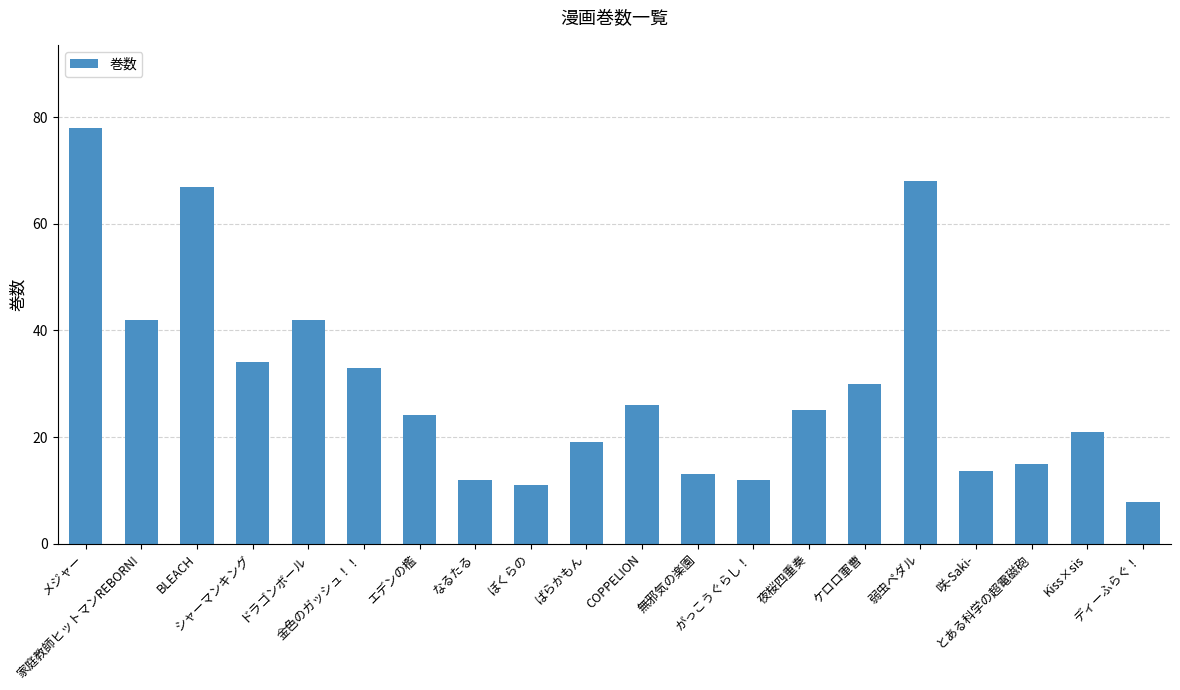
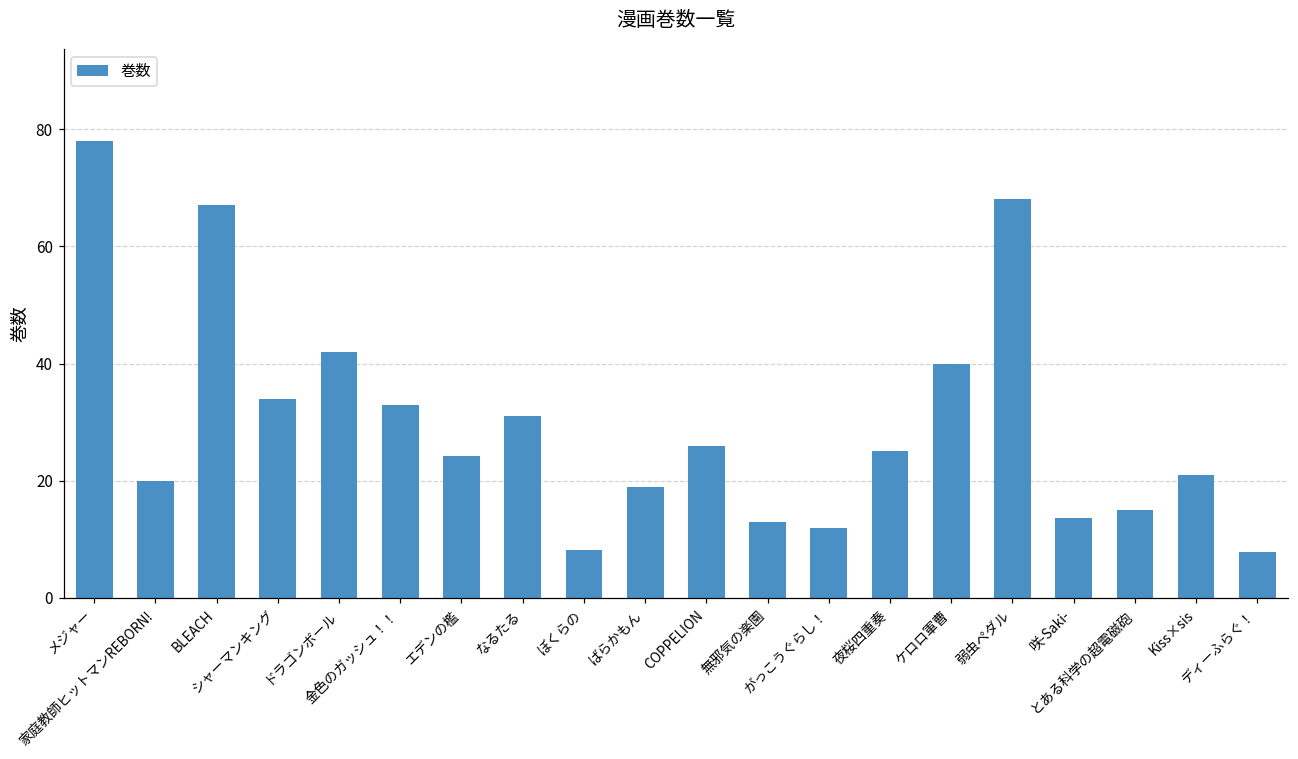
  {
    "メジャー": 78,
-   "家庭教師ヒットマンREBORN!": 42,
+   "家庭教師ヒットマンREBORN!": 20,
    "BLEACH": 67,
    "シャーマンキング": 34,
    "ドラゴンボール": 42,
    "金色のガッシュ！！": 33,
    "エデンの檻": 24,
-   "なるたる": 12,
-   "ぼくらの": 11,
+   "なるたる": 31,
+   "ぼくらの": 8,
    "ばらかもん": 19,
    "COPPELION": 26,
    "無邪気の楽園": 13,
    "がっこうぐらし！": 12,
    "夜桜四重奏": 25,
-   "ケロロ軍曹": 30,
+   "ケロロ軍曹": 40,
    "弱虫ペダル": 68,
    "咲-Saki-": 14,
    "とある科学の超電磁砲": 15,
    "Kiss×sis": 21,
    "ディーふらぐ！": 8
  }
